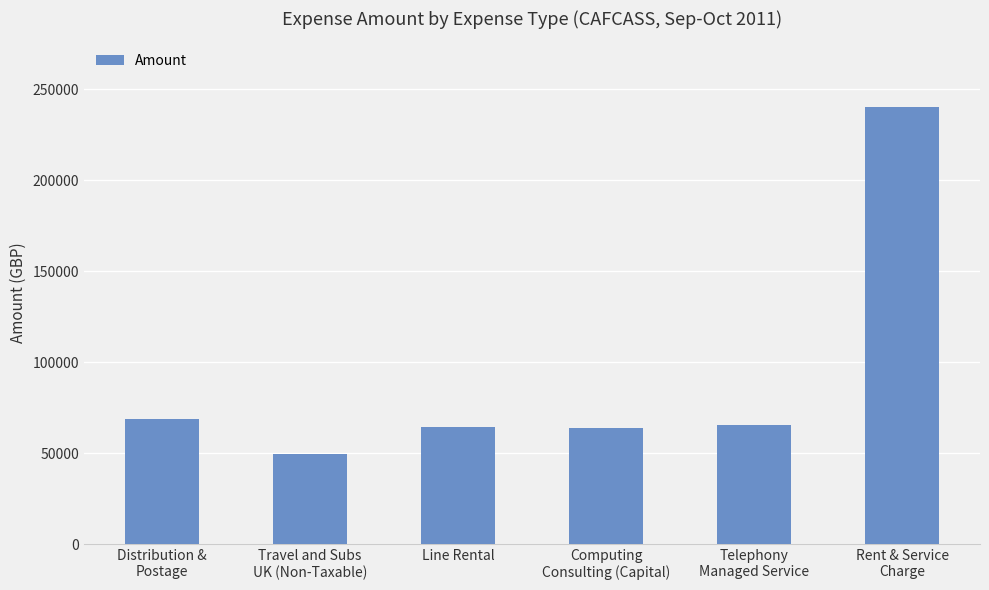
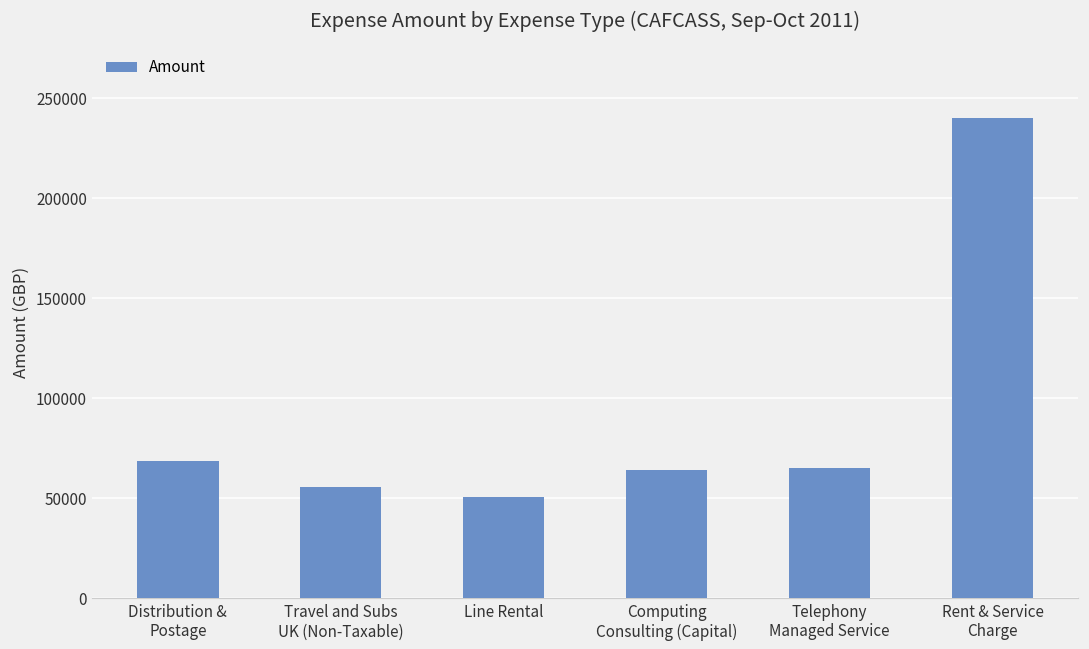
  {
    "Distribution & Postage": 69000,
-   "Travel and Subs UK (Non-Taxable)": 50000,
-   "Line Rental": 64000,
+   "Travel and Subs UK (Non-Taxable)": 56000,
+   "Line Rental": 51000,
    "Computing Consulting (Capital)": 64000,
    "Telephony Managed Service": 65000,
    "Rent & Service Charge": 240000
  }
